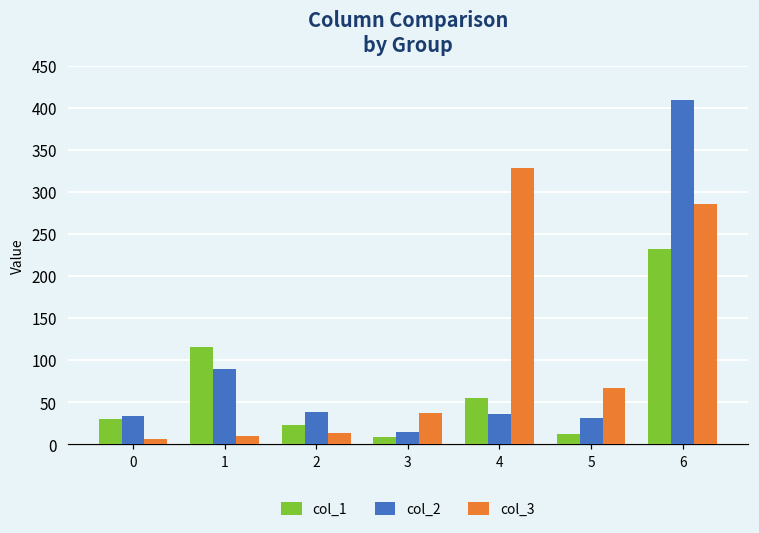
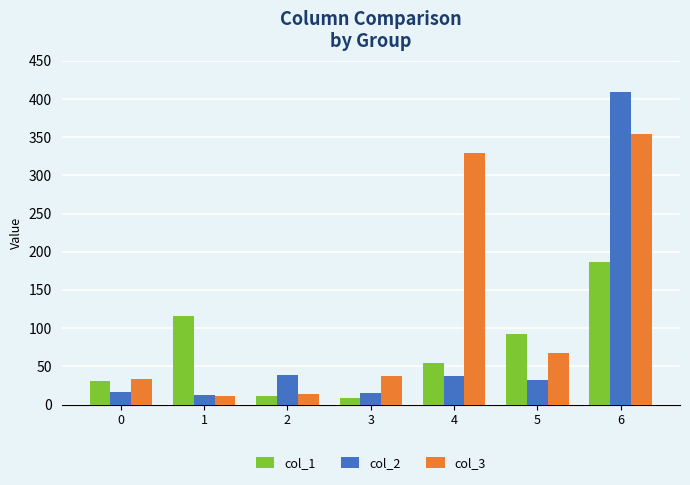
  {
    "col_1": {
      "0": 30,
      "1": 120,
-     "2": 20,
+     "2": 10,
      "3": 10,
      "4": 50,
-     "5": 10,
-     "6": 230
+     "5": 90,
+     "6": 190
    },
    "col_2": {
-     "0": 30,
-     "1": 90,
+     "0": 20,
+     "1": 10,
      "2": 40,
      "3": 20,
      "4": 40,
      "5": 30,
      "6": 410
    },
    "col_3": {
-     "0": 10,
+     "0": 30,
      "1": 10,
      "2": 10,
      "3": 40,
      "4": 330,
      "5": 70,
-     "6": 290
+     "6": 350
    }
  }
